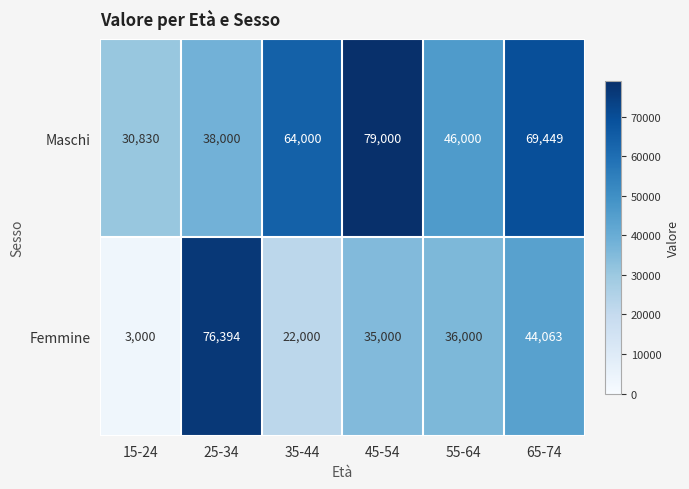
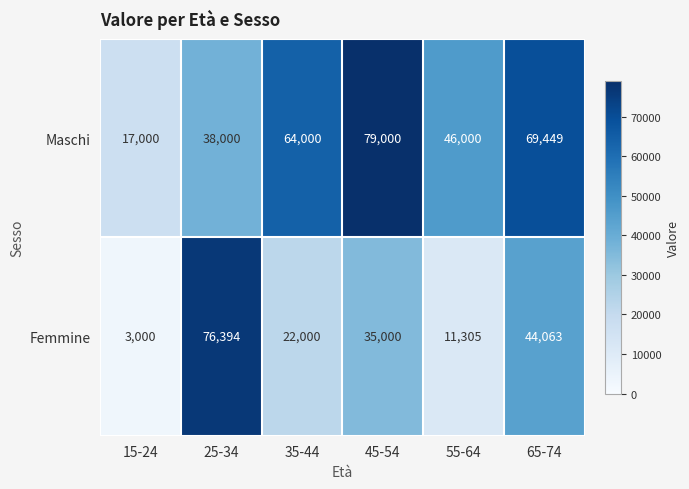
  {
    "Maschi": {
-     "15-24": "30,830",
+     "15-24": "17,000",
      "25-34": "38,000",
      "35-44": "64,000",
      "45-54": "79,000",
      "55-64": "46,000",
      "65-74": "69,449"
    },
    "Femmine": {
      "15-24": "3,000",
      "25-34": "76,394",
      "35-44": "22,000",
      "45-54": "35,000",
-     "55-64": "36,000",
+     "55-64": "11,305",
      "65-74": "44,063"
    }
  }
